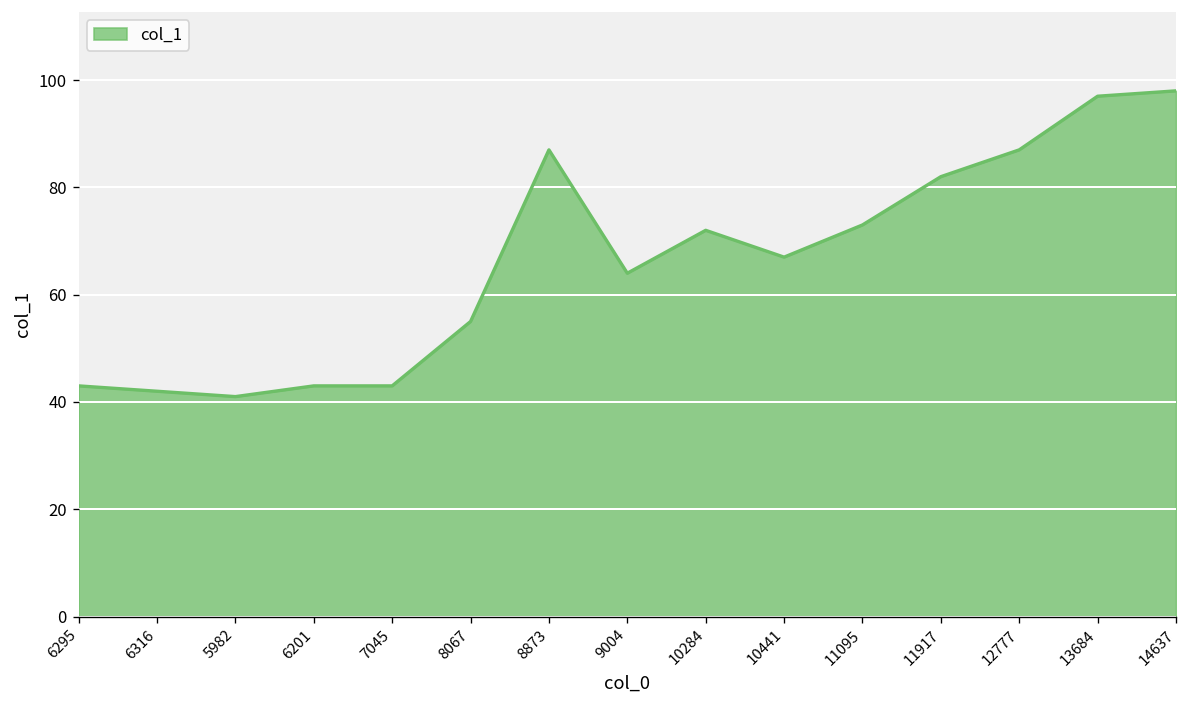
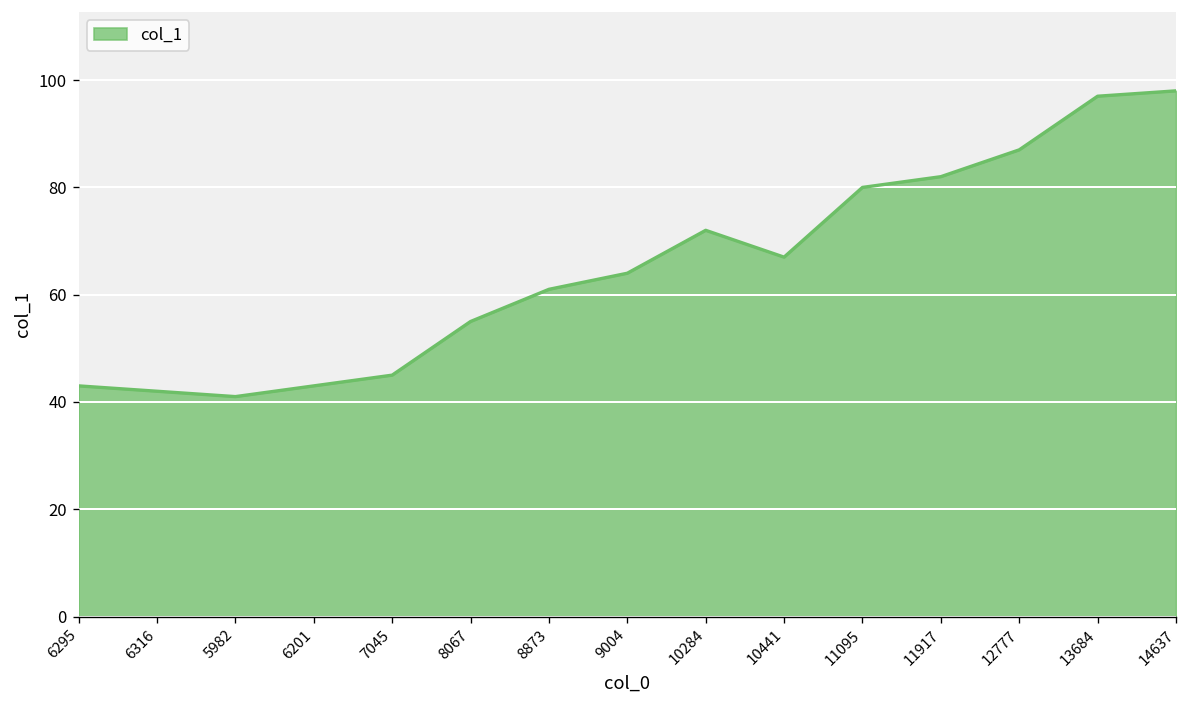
  {
    "6295": 43,
    "6316": 42,
    "5982": 41,
    "6201": 43,
-   "7045": 43,
+   "7045": 45,
    "8067": 55,
-   "8873": 87,
+   "8873": 61,
    "9004": 64,
    "10284": 72,
    "10441": 67,
-   "11095": 73,
+   "11095": 80,
    "11917": 82,
    "12777": 87,
    "13684": 97,
    "14637": 98
  }
